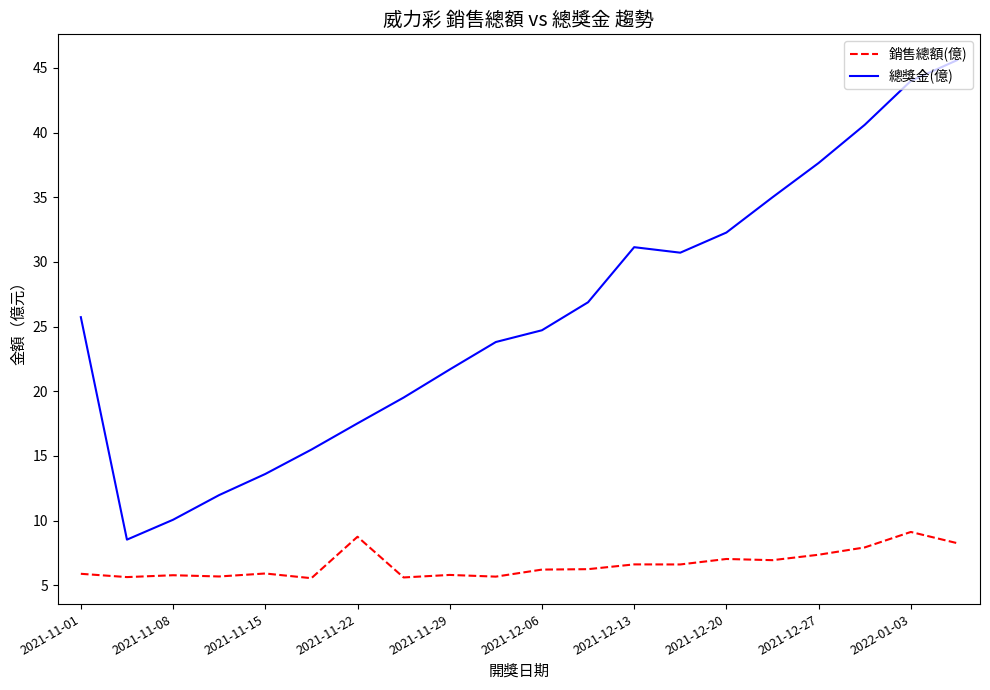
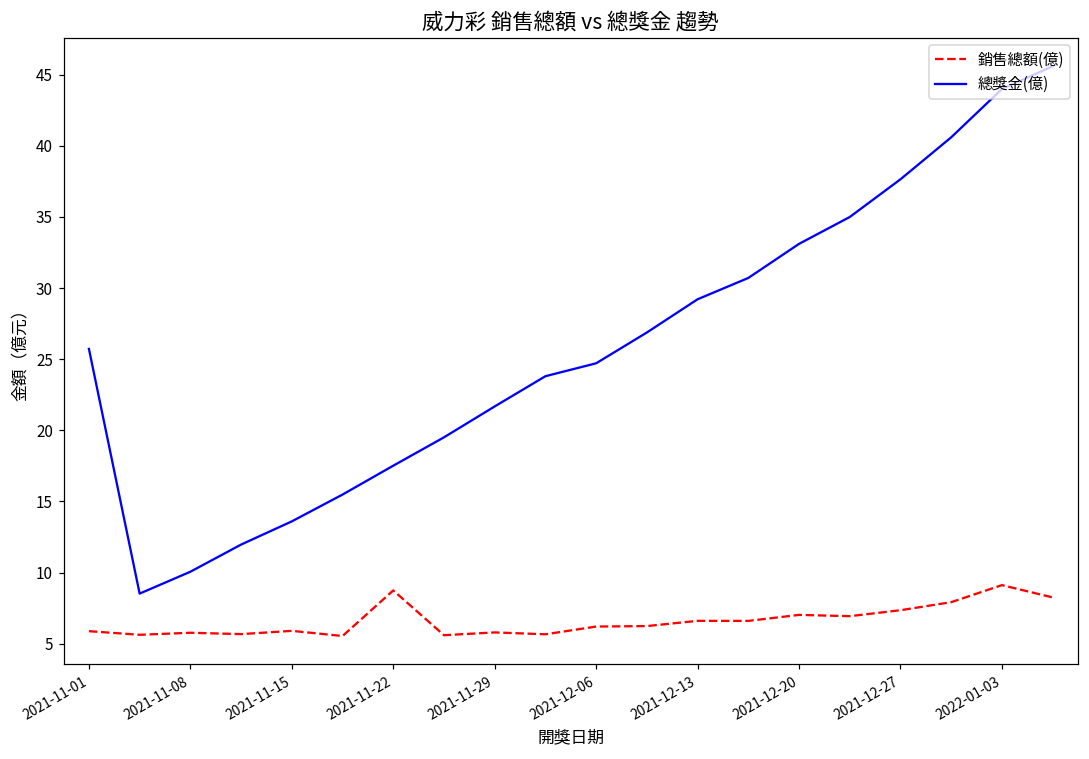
  {
    "銷售總額(億)": {
      "2021-11-01": 5.9,
      "2021-11-08": 5.8,
      "2021-11-15": 5.9,
      "2021-11-22": 8.7,
      "2021-11-29": 5.8,
      "2021-12-06": 6.2,
      "2021-12-13": 6.6,
      "2021-12-20": 7.0,
      "2021-12-27": 7.4,
      "2022-01-03": 9.1
    },
    "總獎金(億)": {
      "2021-11-01": 25.7,
      "2021-11-08": 10.1,
      "2021-11-15": 13.6,
      "2021-11-22": 17.5,
      "2021-11-29": 21.7,
      "2021-12-06": 24.7,
-     "2021-12-13": 31.1,
-     "2021-12-20": 32.3,
+     "2021-12-13": 29.2,
+     "2021-12-20": 33.1,
      "2021-12-27": 37.6
    }
  }
